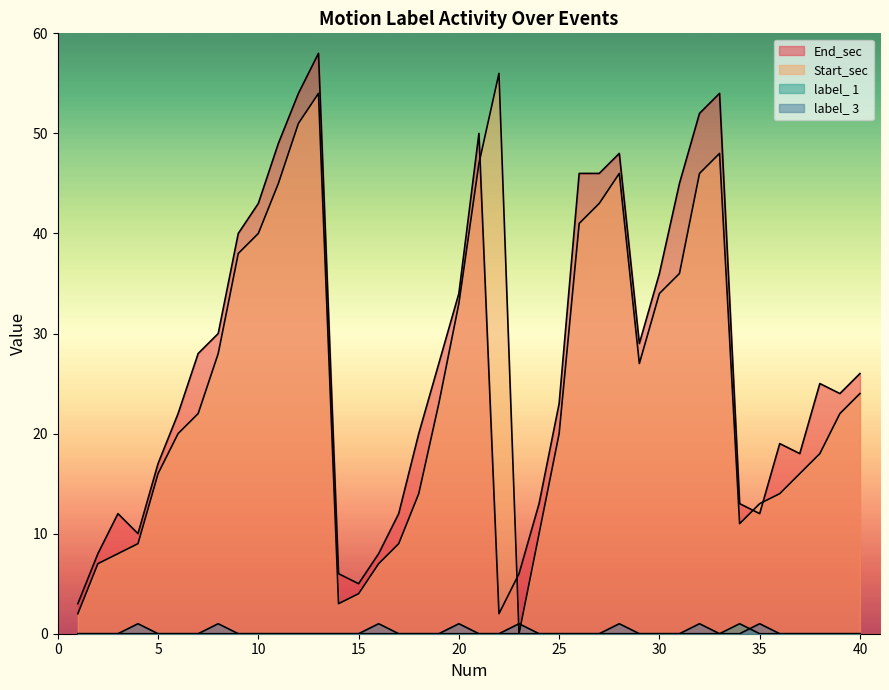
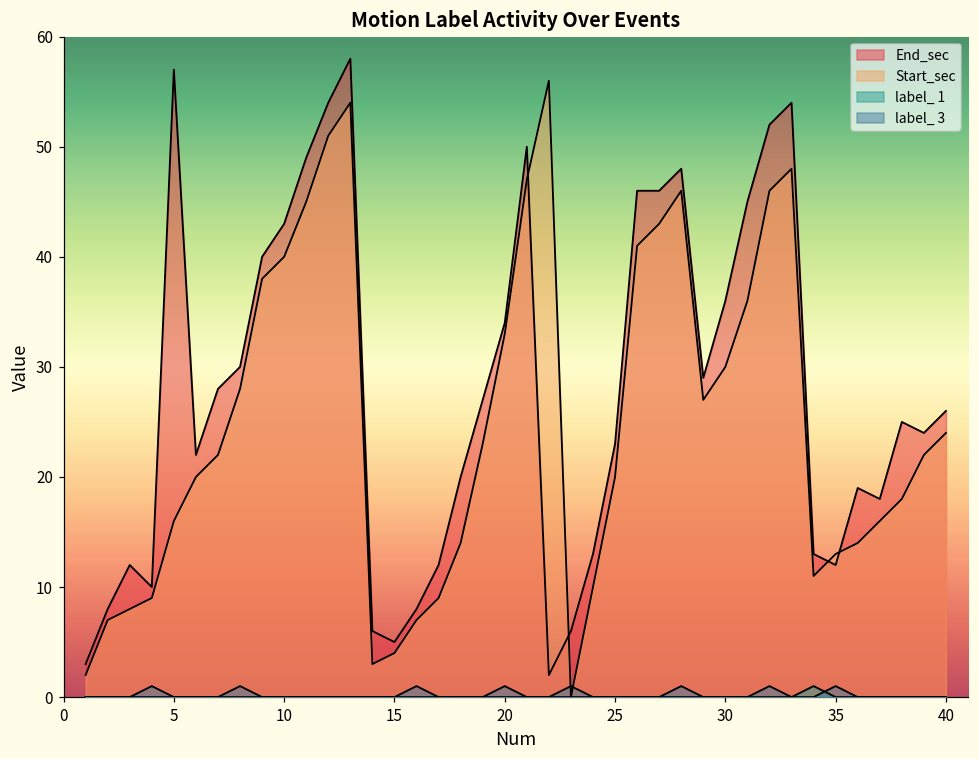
  {
    "End_sec": {
-     "5": 17,
+     "5": 57,
      "10": 43,
      "15": 5,
      "20": 34,
      "25": 23,
      "30": 36,
      "35": 12,
      "40": 26
    },
    "Start_sec": {
      "5": 16,
      "10": 40,
      "15": 4,
      "20": 33,
      "25": 20,
-     "30": 34,
+     "30": 30,
      "35": 13,
      "40": 24
    }
  }
